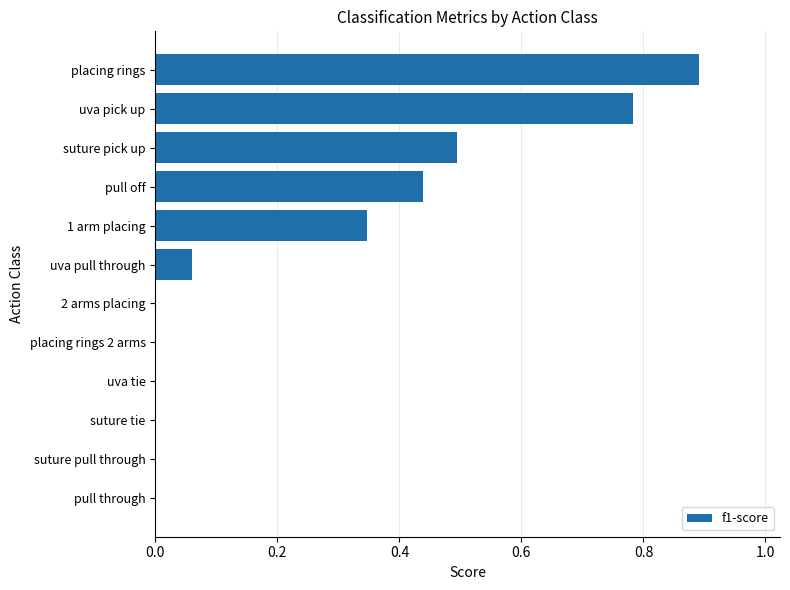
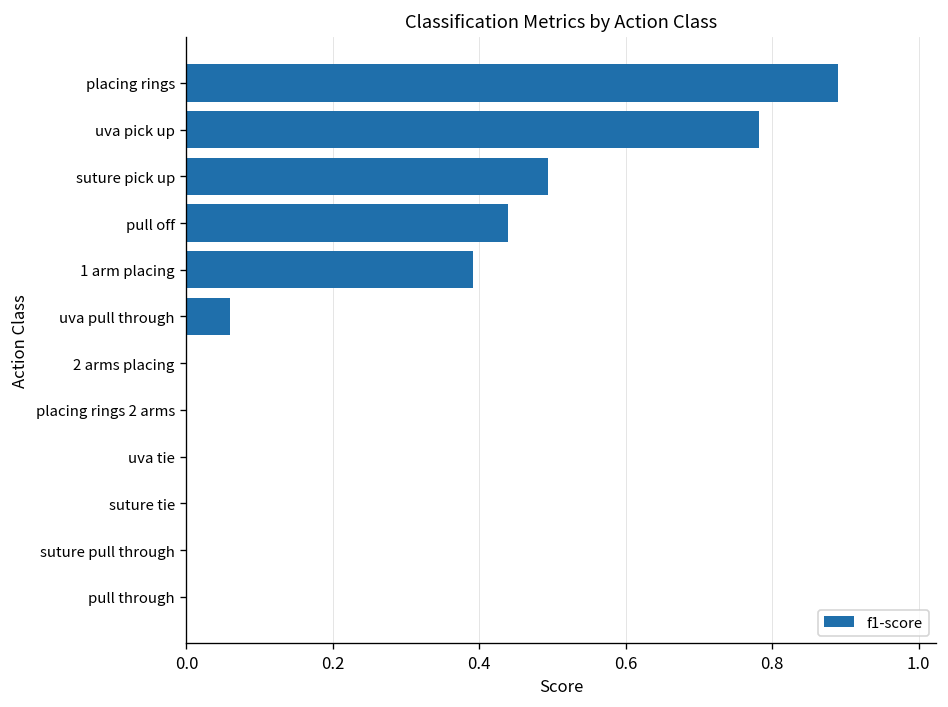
  {
    "placing rings": 0.89,
    "uva pick up": 0.78,
    "suture pick up": 0.49,
    "pull off": 0.44,
-   "1 arm placing": 0.35,
+   "1 arm placing": 0.39,
    "uva pull through": 0.06,
    "2 arms placing": 0.00,
    "placing rings 2 arms": 0.00,
    "uva tie": 0.00,
    "suture tie": 0.00,
    "suture pull through": 0.00,
    "pull through": 0.00
  }
